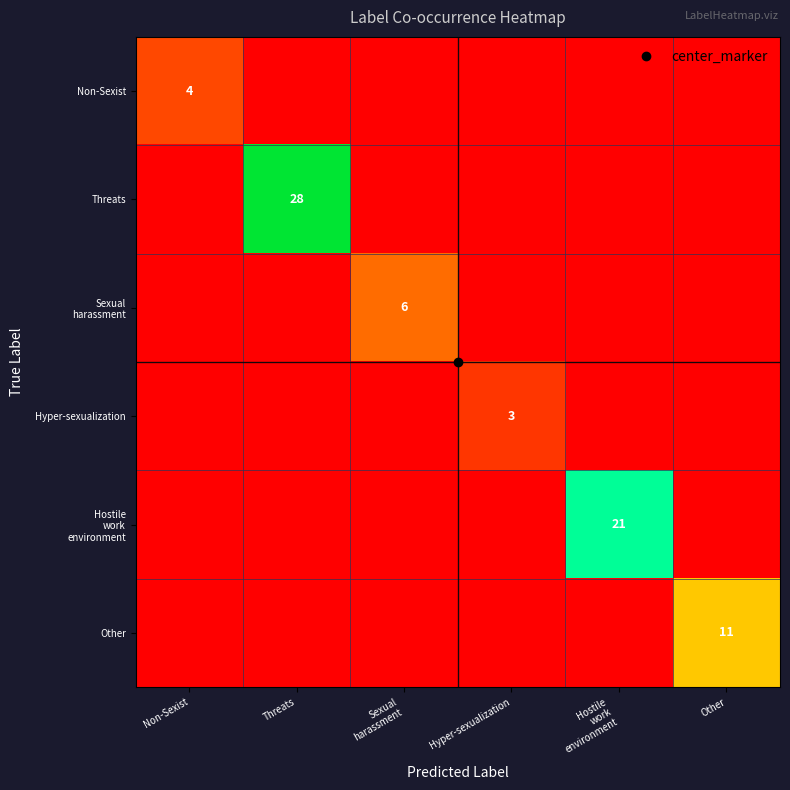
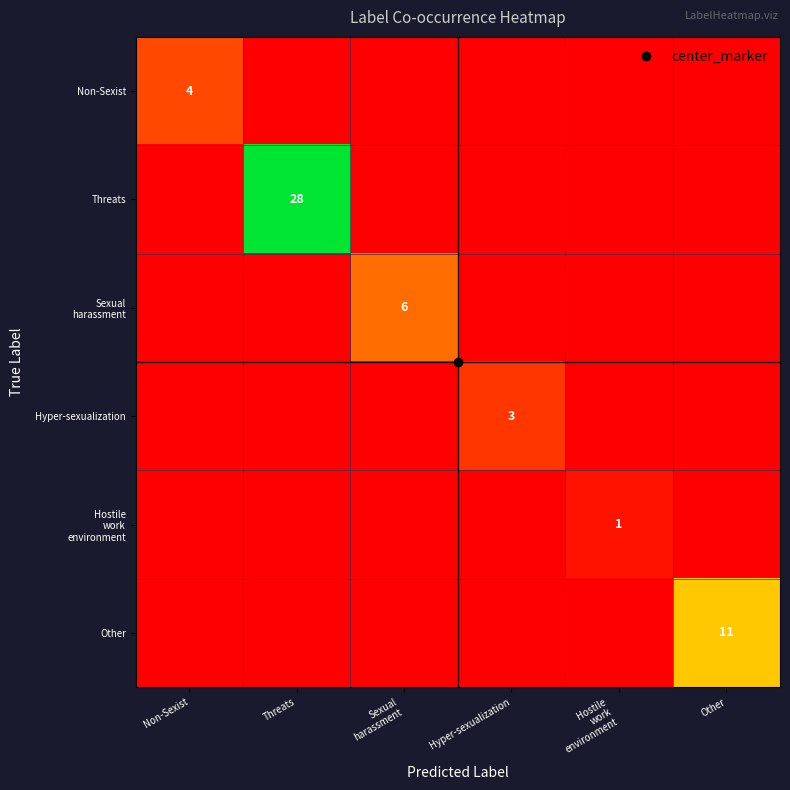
  {
    "Non-Sexist": {
      "Non-Sexist": 4
    },
    "Threats": {
      "Threats": 28
    },
    "Sexual harassment": {
      "Sexual harassment": 6
    },
    "Hyper-sexualization": {
      "Hyper-sexualization": 3
    },
    "Hostile work environment": {
-     "Hostile work environment": 21
+     "Hostile work environment": 1
    },
    "Other": {
      "Other": 11
    }
  }
